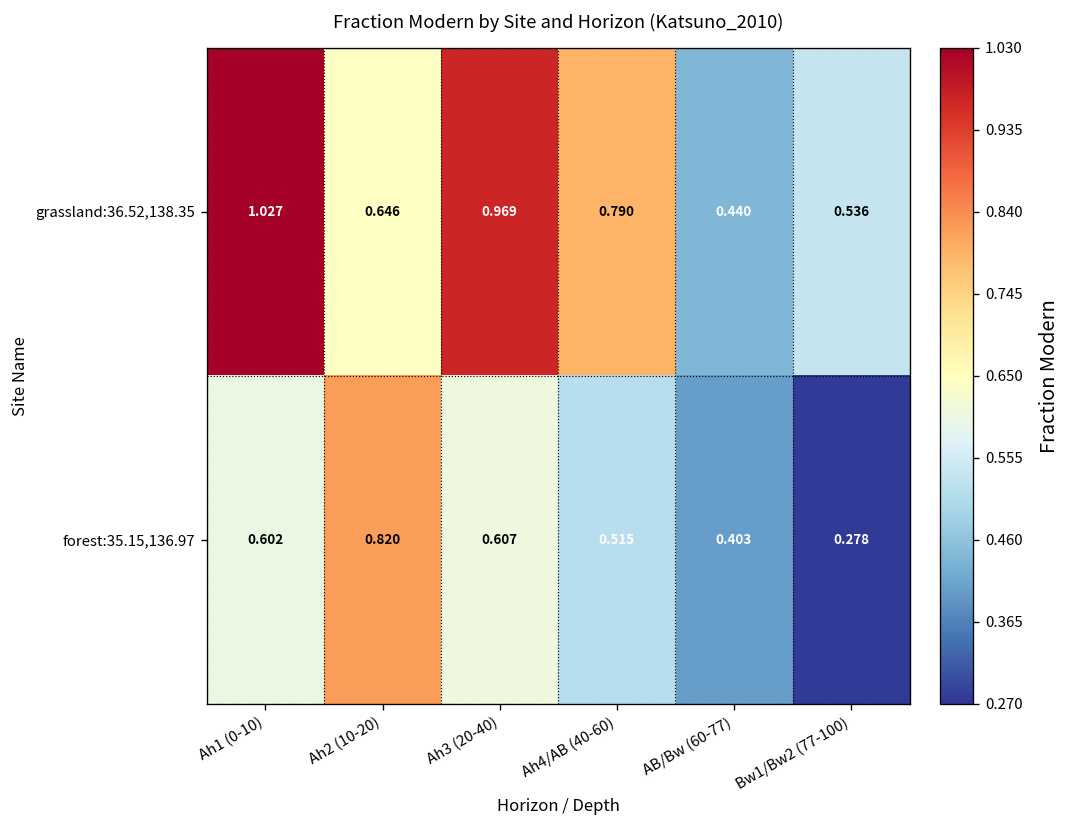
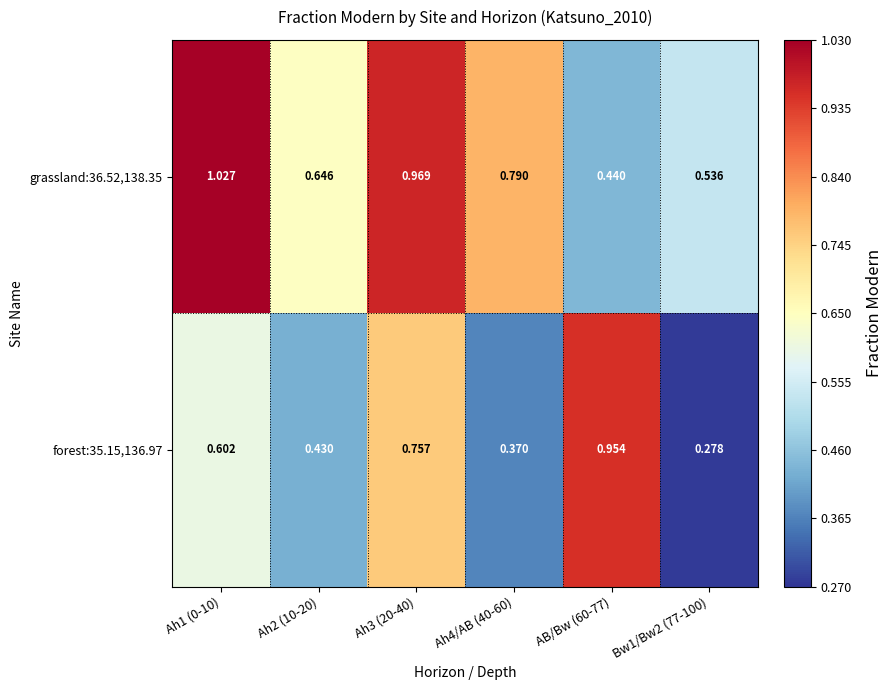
  {
    "grassland:36.52,138.35": {
      "Ah1 (0-10)": 1.027,
      "Ah2 (10-20)": 0.646,
      "Ah3 (20-40)": 0.969,
      "Ah4/AB (40-60)": 0.790,
      "AB/Bw (60-77)": 0.440,
      "Bw1/Bw2 (77-100)": 0.536
    },
    "forest:35.15,136.97": {
      "Ah1 (0-10)": 0.602,
-     "Ah2 (10-20)": 0.820,
-     "Ah3 (20-40)": 0.607,
-     "Ah4/AB (40-60)": 0.515,
-     "AB/Bw (60-77)": 0.403,
+     "Ah2 (10-20)": 0.430,
+     "Ah3 (20-40)": 0.757,
+     "Ah4/AB (40-60)": 0.370,
+     "AB/Bw (60-77)": 0.954,
      "Bw1/Bw2 (77-100)": 0.278
    }
  }
